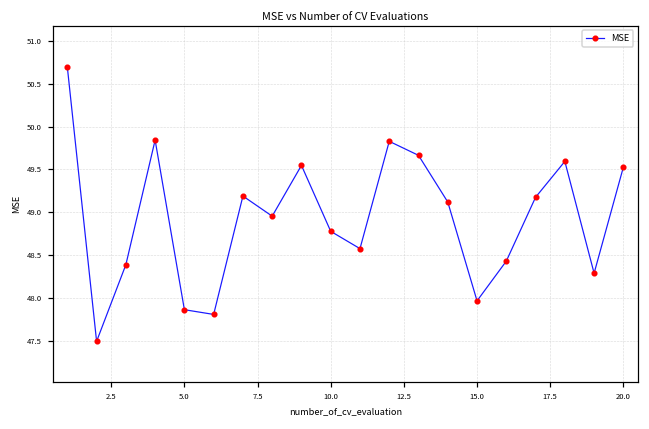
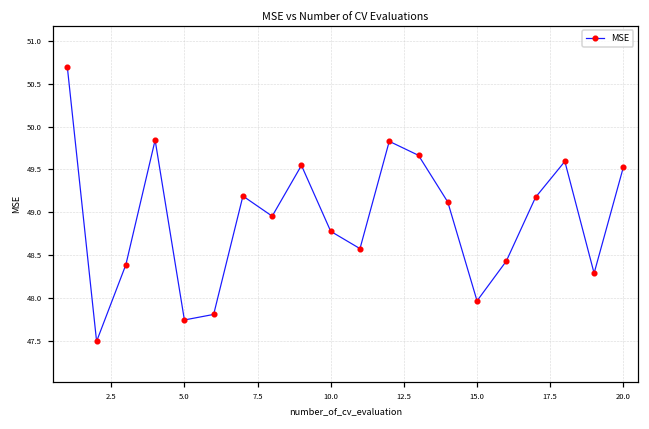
  {
-   "5.0": 47.9,
+   "5.0": 47.7,
    "10.0": 48.8,
    "15.0": 48.0,
    "20.0": 49.5
  }
